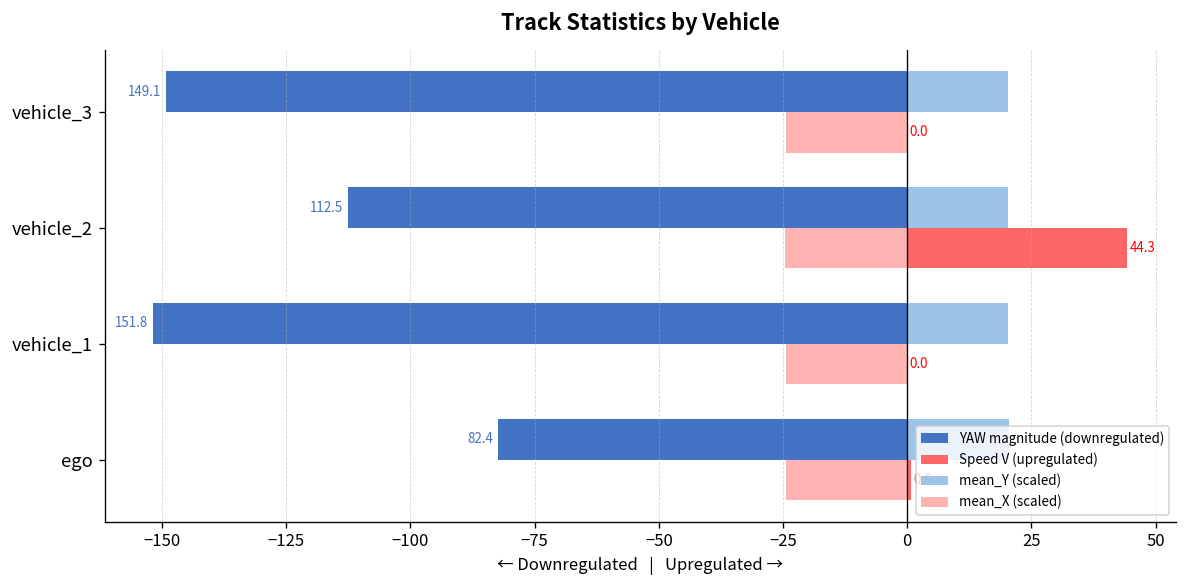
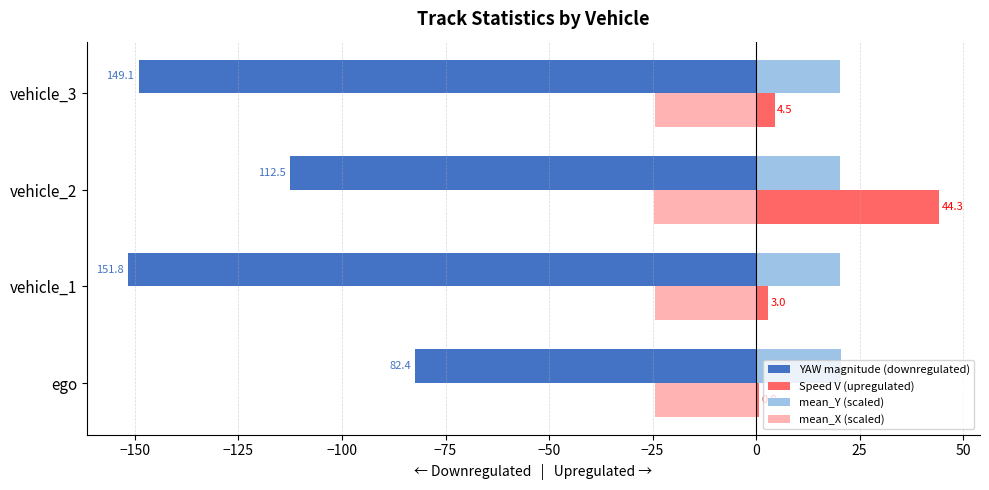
  {
    "Speed V (upregulated)": {
-     "vehicle_3": 0.0,
+     "vehicle_3": 4.5,
      "vehicle_2": 44.3,
-     "vehicle_1": 0.0
+     "vehicle_1": 3.0
    },
    "mean_Y (scaled)": {
      "vehicle_3": 20,
      "vehicle_2": 20,
      "vehicle_1": 20
    },
    "mean_X (scaled)": {
      "vehicle_3": -24,
      "vehicle_2": -25,
      "vehicle_1": -24,
      "ego": -24
    }
  }
